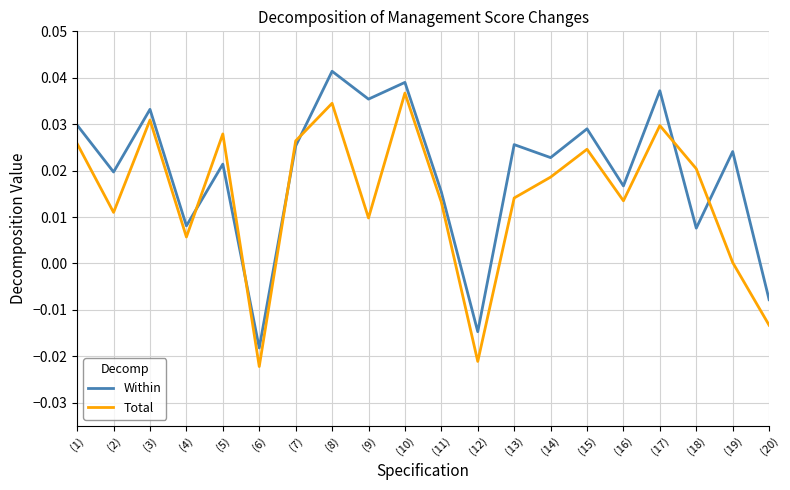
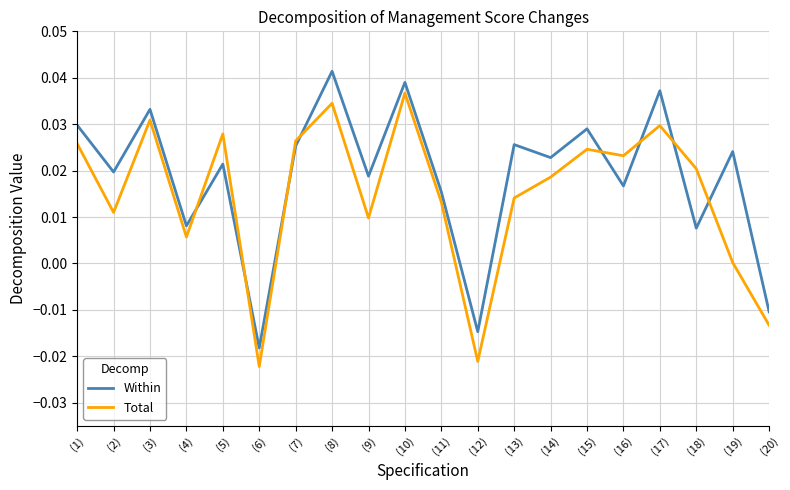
  {
    "Within": {
      "(1)": 0.030,
      "(2)": 0.020,
      "(3)": 0.033,
      "(4)": 0.008,
      "(5)": 0.021,
      "(6)": -0.018,
      "(7)": 0.025,
      "(8)": 0.041,
-     "(9)": 0.035,
+     "(9)": 0.019,
      "(10)": 0.039,
      "(11)": 0.015,
      "(12)": -0.015,
      "(13)": 0.026,
      "(14)": 0.023,
      "(15)": 0.029,
      "(16)": 0.017,
      "(17)": 0.037,
      "(18)": 0.008,
      "(19)": 0.024,
-     "(20)": -0.008
+     "(20)": -0.010
    },
    "Total": {
      "(1)": 0.026,
      "(2)": 0.011,
      "(3)": 0.031,
      "(4)": 0.006,
      "(5)": 0.028,
      "(6)": -0.022,
      "(7)": 0.026,
      "(8)": 0.035,
      "(9)": 0.010,
      "(10)": 0.037,
      "(11)": 0.013,
      "(12)": -0.021,
      "(13)": 0.014,
      "(14)": 0.019,
      "(15)": 0.025,
-     "(16)": 0.014,
+     "(16)": 0.023,
      "(17)": 0.030,
      "(18)": 0.020,
      "(19)": 0.000,
      "(20)": -0.013
    }
  }
